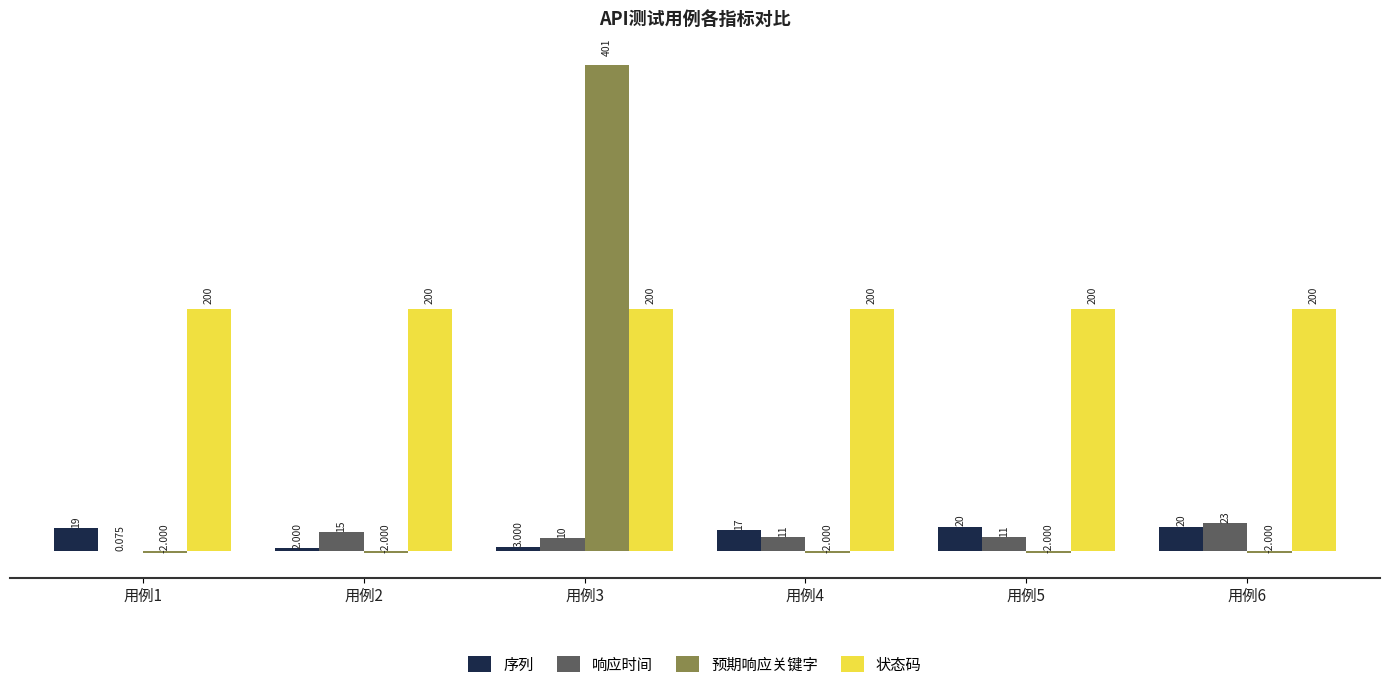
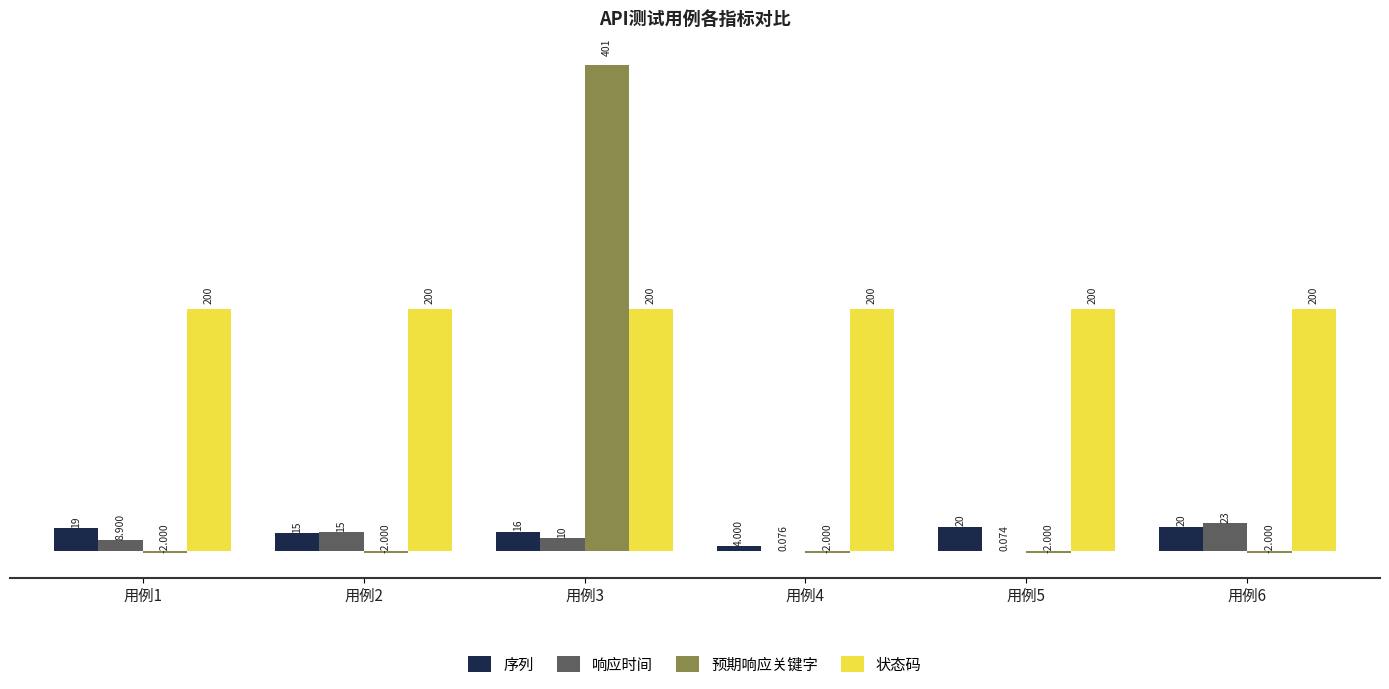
  {
    "序列": {
      "用例1": 19,
-     "用例2": 2.000,
-     "用例3": 3.000,
-     "用例4": 17,
+     "用例2": 15,
+     "用例3": 16,
+     "用例4": 4.000,
      "用例5": 20,
      "用例6": 20
    },
    "响应时间": {
-     "用例1": 0.075,
-     "用例4": 11,
-     "用例5": 11,
+     "用例1": 8.900,
+     "用例4": 0.076,
+     "用例5": 0.074,
      "用例6": 23
    },
    "预期响应关键字": {
      "用例1": -2.000,
      "用例2": -2.000,
      "用例3": 401,
      "用例4": -2.000,
      "用例5": -2.000,
      "用例6": -2.000
    },
    "状态码": {
      "用例1": 200,
      "用例2": 200,
      "用例3": 200,
      "用例4": 200,
      "用例5": 200,
      "用例6": 200
    }
  }
